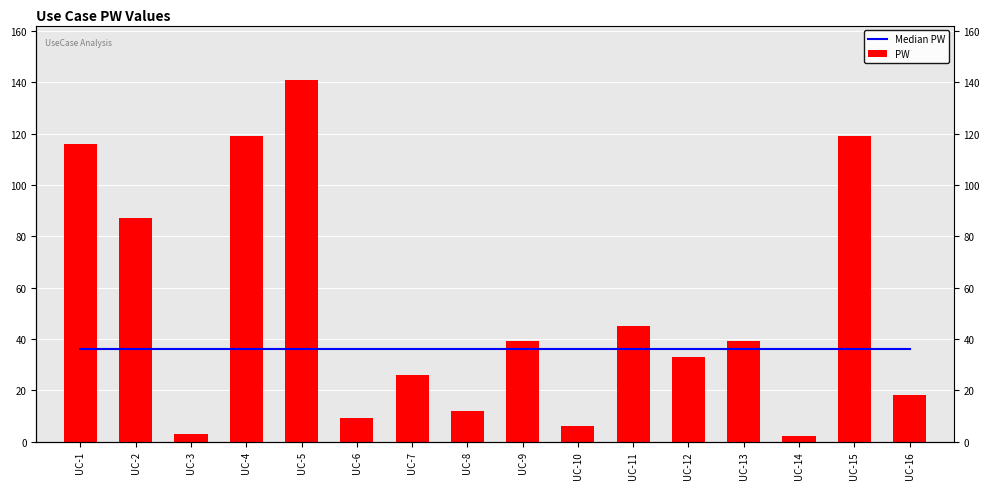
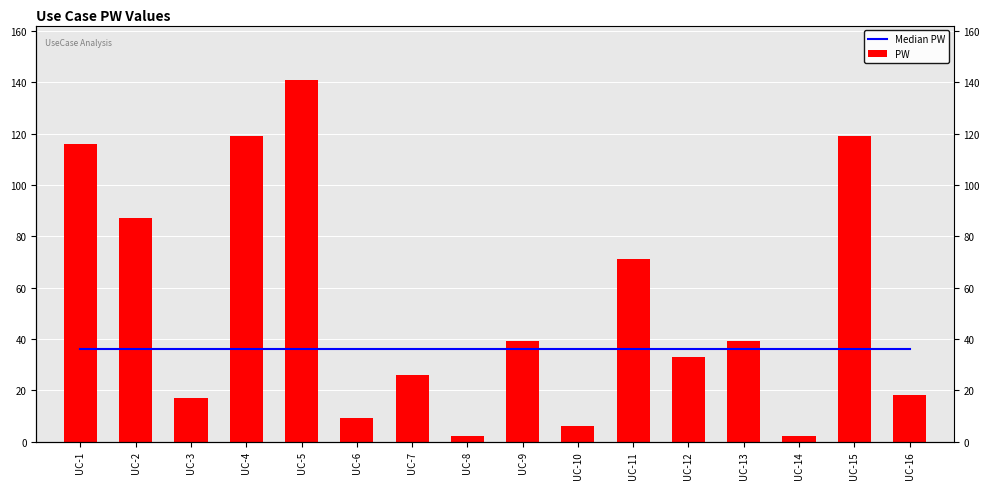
  {
    "Median PW": {
      "UC-1": 36,
      "UC-2": 36,
      "UC-3": 36,
      "UC-4": 36,
      "UC-5": 36,
      "UC-6": 36,
      "UC-7": 36,
      "UC-8": 36,
      "UC-9": 36,
      "UC-10": 36,
      "UC-11": 36,
      "UC-12": 36,
      "UC-13": 36,
      "UC-14": 36,
      "UC-15": 36,
      "UC-16": 36
    },
    "PW": {
      "UC-1": 116,
      "UC-2": 87,
-     "UC-3": 3,
+     "UC-3": 17,
      "UC-4": 119,
      "UC-5": 141,
      "UC-6": 9,
      "UC-7": 26,
-     "UC-8": 12,
+     "UC-8": 2,
      "UC-9": 39,
      "UC-10": 6,
-     "UC-11": 45,
+     "UC-11": 71,
      "UC-12": 33,
      "UC-13": 39,
      "UC-14": 2,
      "UC-15": 119,
      "UC-16": 18
    }
  }
